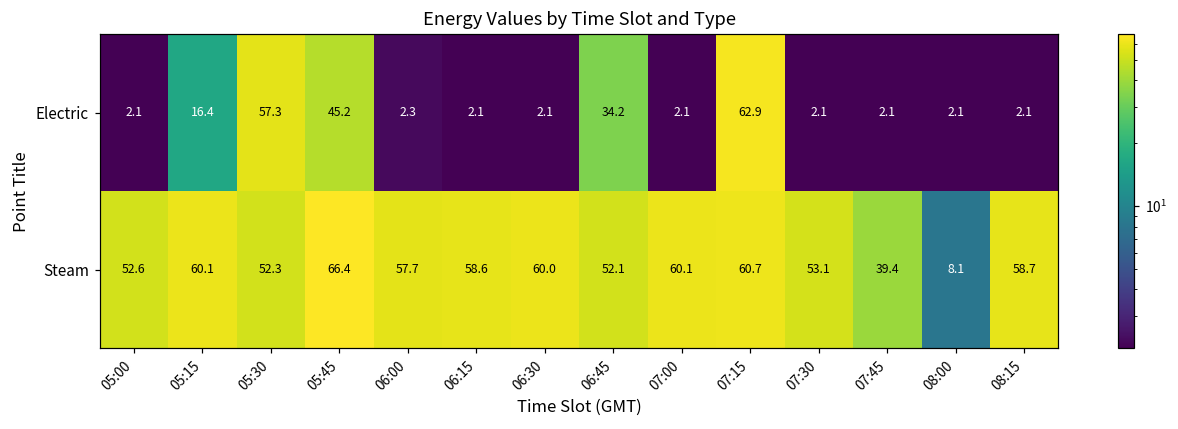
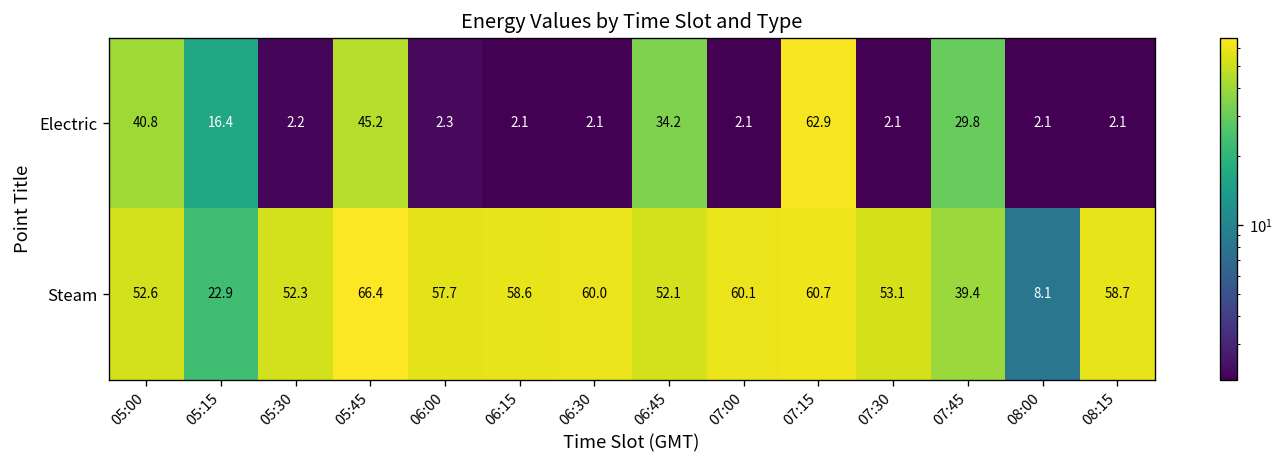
  {
    "Electric": {
-     "05:00": 2.1,
+     "05:00": 40.8,
      "05:15": 16.4,
-     "05:30": 57.3,
+     "05:30": 2.2,
      "05:45": 45.2,
      "06:00": 2.3,
      "06:15": 2.1,
      "06:30": 2.1,
      "06:45": 34.2,
      "07:00": 2.1,
      "07:15": 62.9,
      "07:30": 2.1,
-     "07:45": 2.1,
+     "07:45": 29.8,
      "08:00": 2.1,
      "08:15": 2.1
    },
    "Steam": {
      "05:00": 52.6,
-     "05:15": 60.1,
+     "05:15": 22.9,
      "05:30": 52.3,
      "05:45": 66.4,
      "06:00": 57.7,
      "06:15": 58.6,
      "06:30": 60.0,
      "06:45": 52.1,
      "07:00": 60.1,
      "07:15": 60.7,
      "07:30": 53.1,
      "07:45": 39.4,
      "08:00": 8.1,
      "08:15": 58.7
    }
  }
